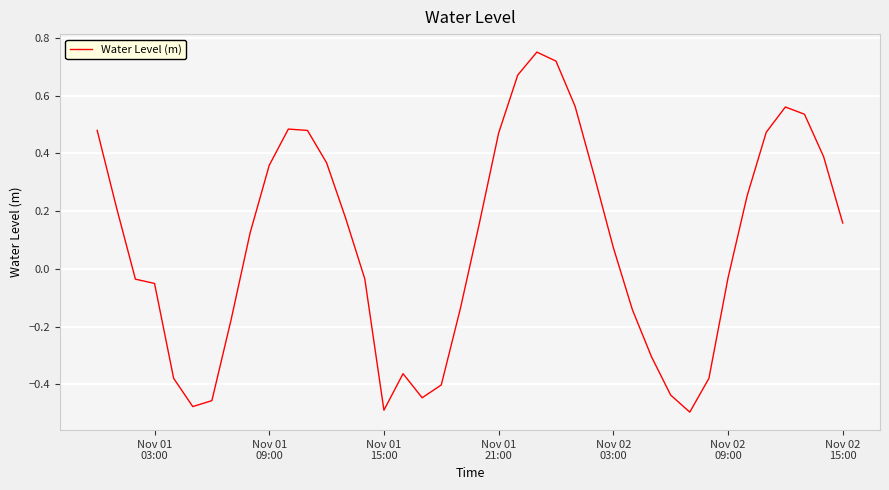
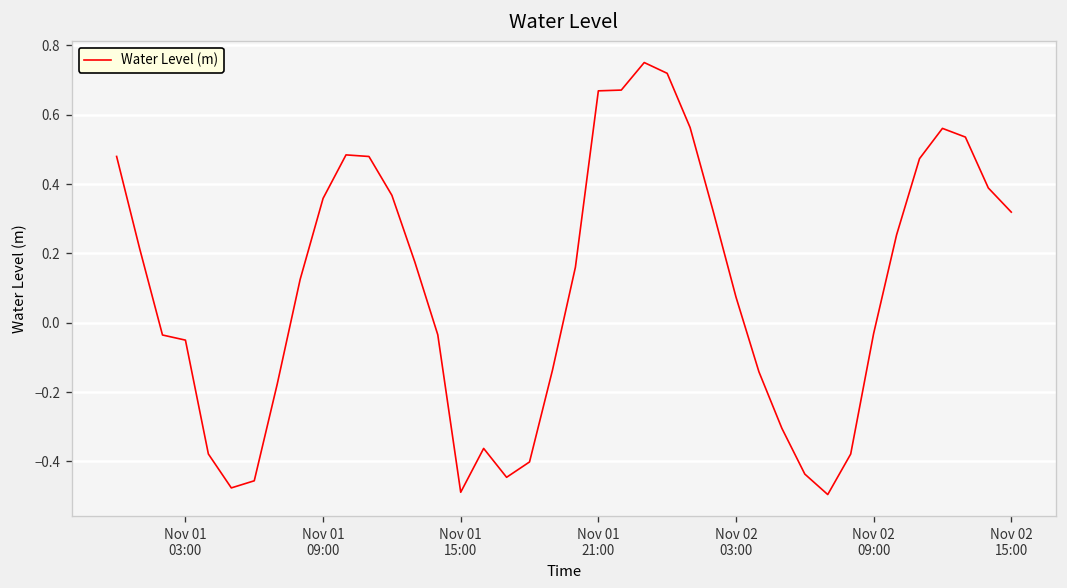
  {
    "Nov 01 03:00": -0.05,
    "Nov 01 09:00": 0.36,
    "Nov 01 15:00": -0.49,
-   "Nov 01 21:00": 0.47,
+   "Nov 01 21:00": 0.67,
    "Nov 02 03:00": 0.07,
    "Nov 02 09:00": -0.03,
-   "Nov 02 15:00": 0.16
+   "Nov 02 15:00": 0.32
  }
